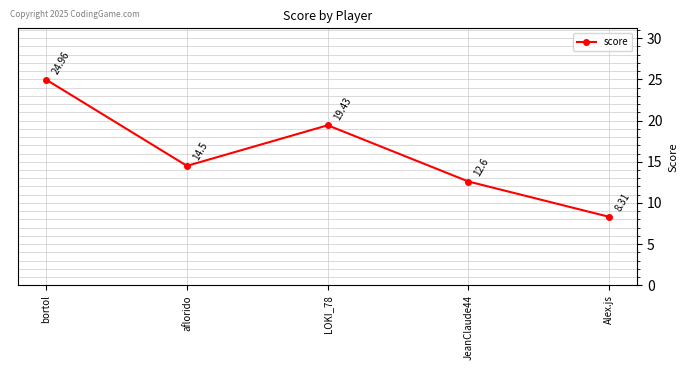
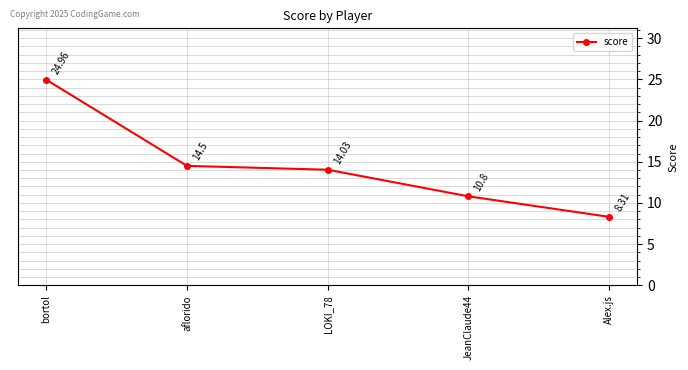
  {
    "bortol": 24.96,
    "aflorido": 14.5,
-   "LOKI_78": 19.43,
-   "JeanClaude44": 12.6,
+   "LOKI_78": 14.03,
+   "JeanClaude44": 10.8,
    "Alex.js": 8.31
  }
